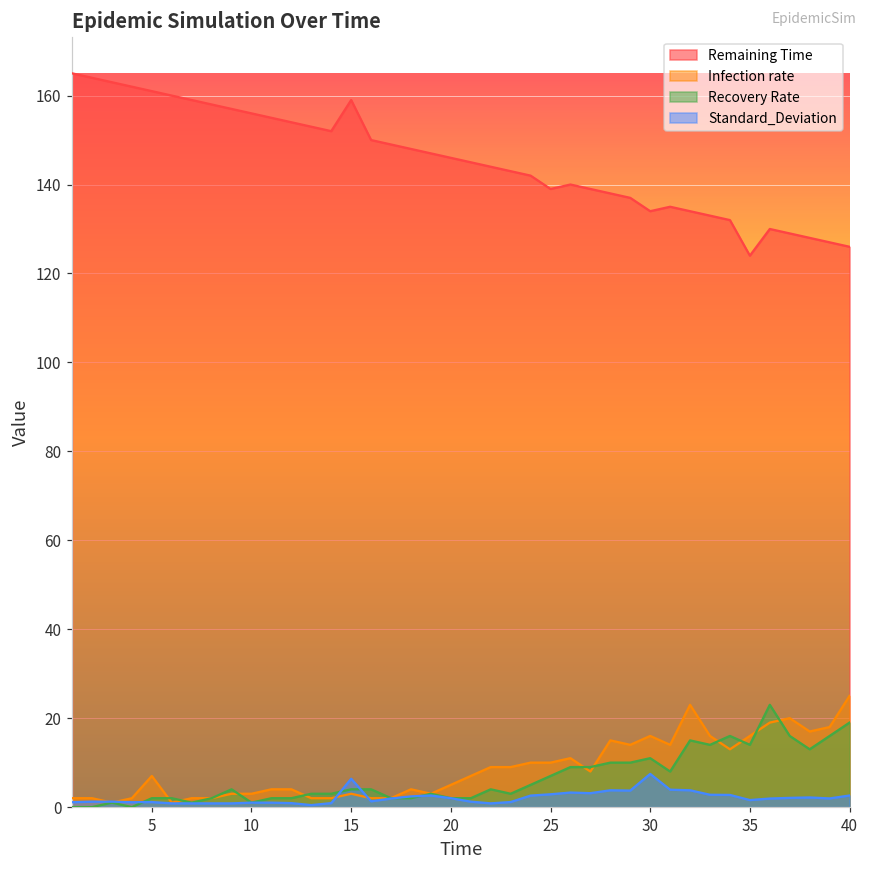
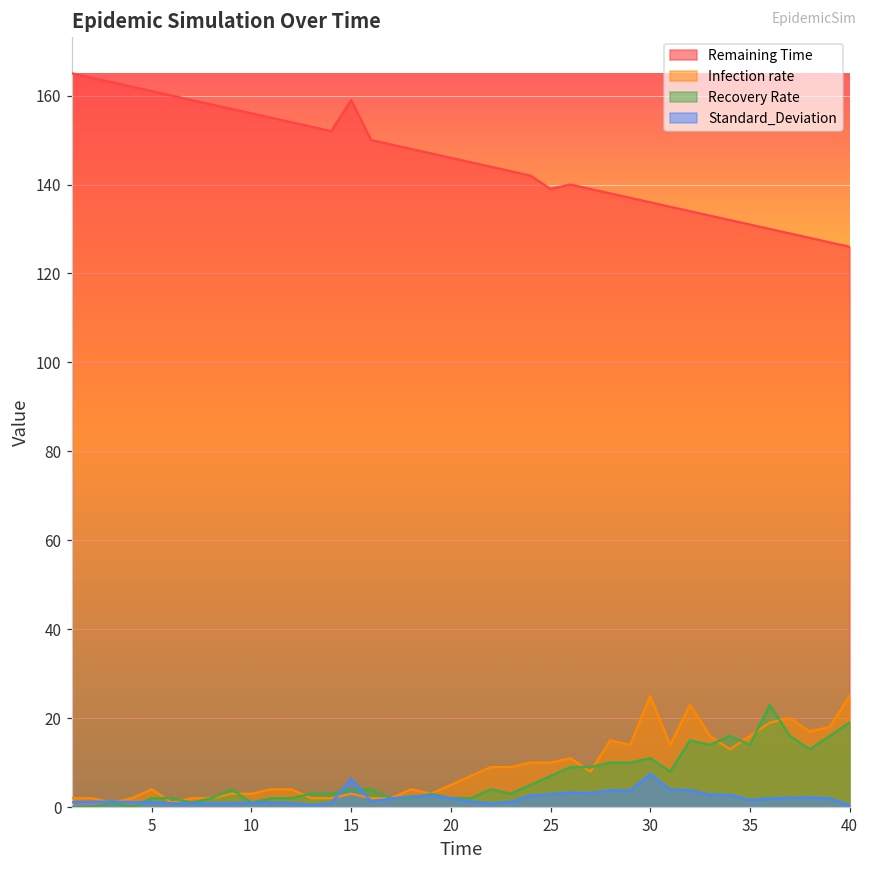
  {
    "Remaining Time": {
      "5": 161,
      "10": 156,
      "15": 159,
      "20": 146,
      "25": 139,
-     "30": 134,
-     "35": 124,
+     "30": 136,
+     "35": 131,
      "40": 126
    },
    "Infection rate": {
-     "5": 7,
+     "5": 4,
      "10": 3,
      "15": 3,
      "20": 5,
      "25": 10,
-     "30": 16,
+     "30": 25,
      "35": 16,
      "40": 25
    },
    "Recovery Rate": {
      "5": 2,
      "15": 4,
      "25": 7,
      "30": 11,
      "35": 14,
      "40": 19
    },
    "Standard_Deviation": {
      "5": 1,
      "15": 6,
      "25": 3,
      "30": 7,
      "35": 2,
-     "40": 3
+     "40": 0
    }
  }
